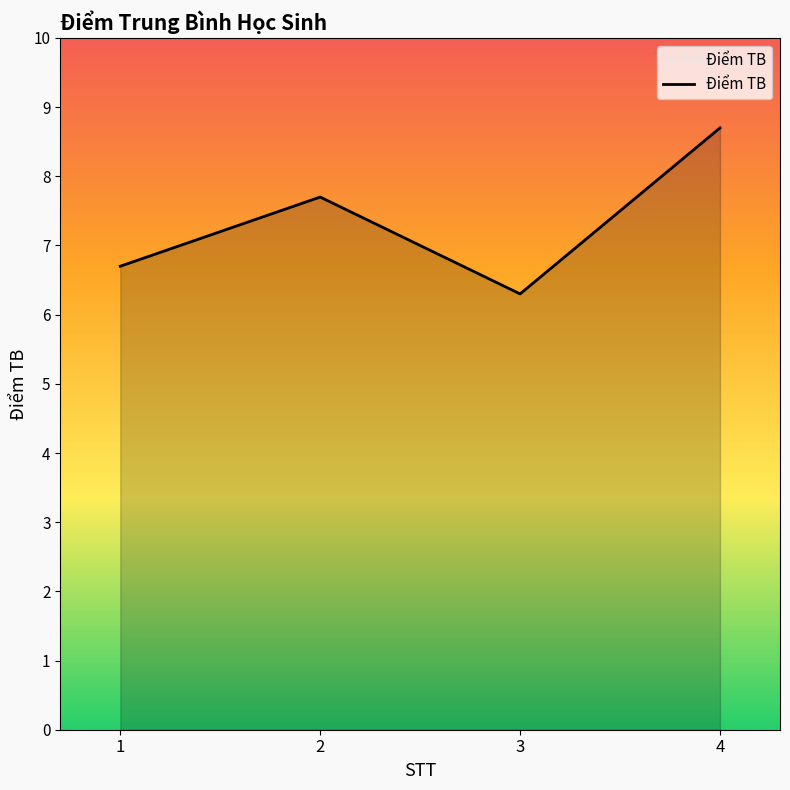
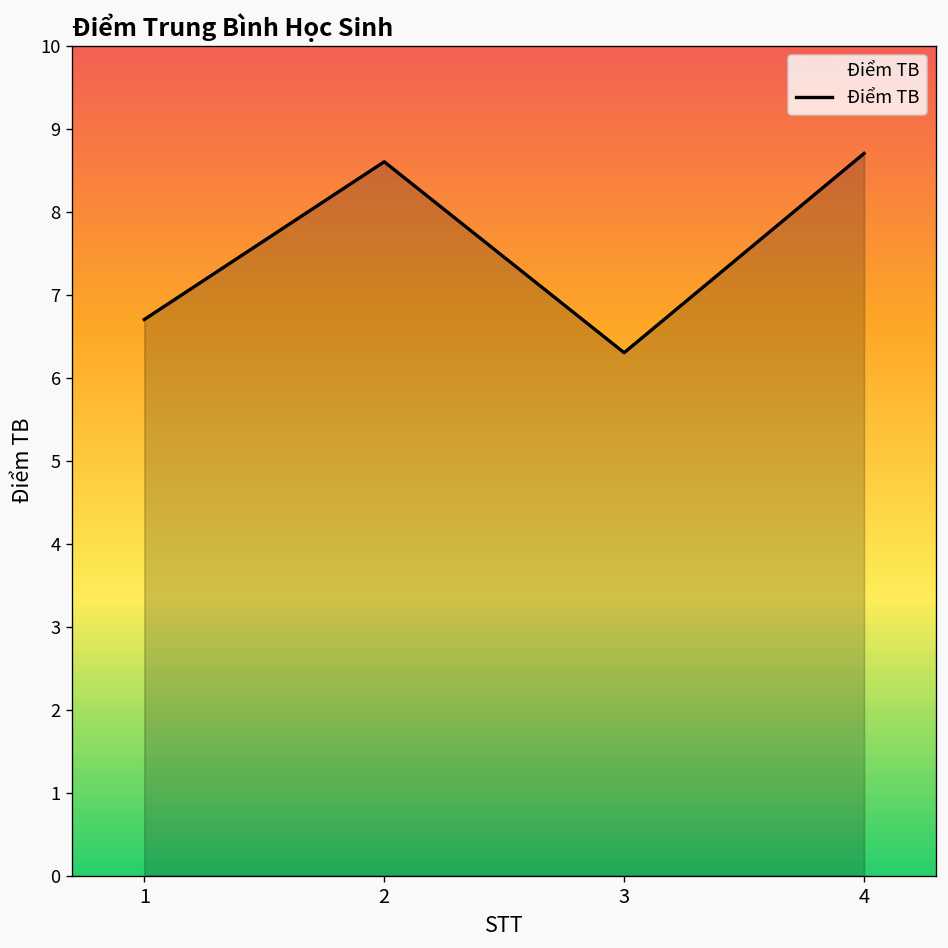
  {
    "1": 6.7,
-   "2": 7.7,
+   "2": 8.6,
    "3": 6.3,
    "4": 8.7
  }
